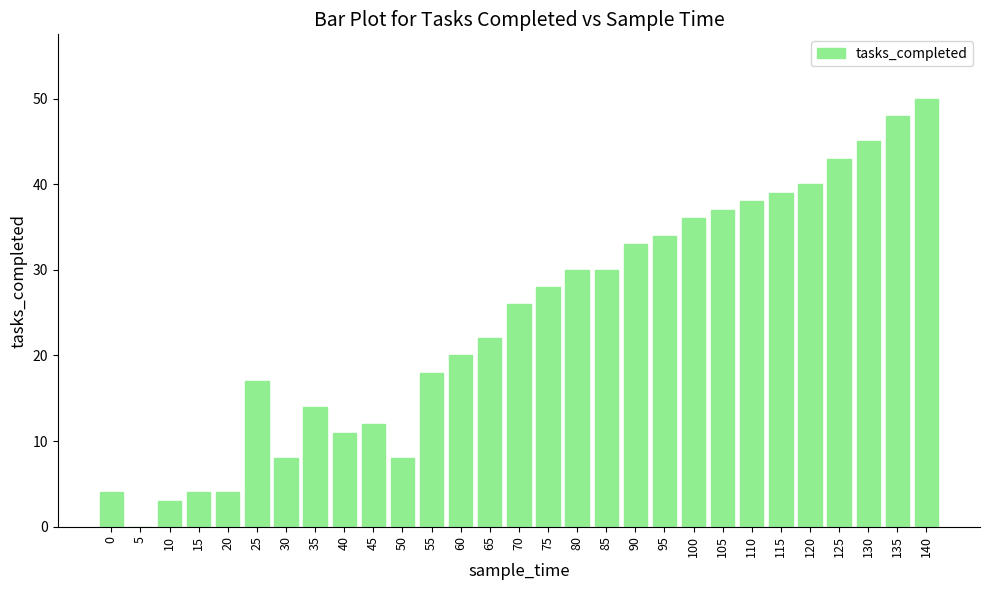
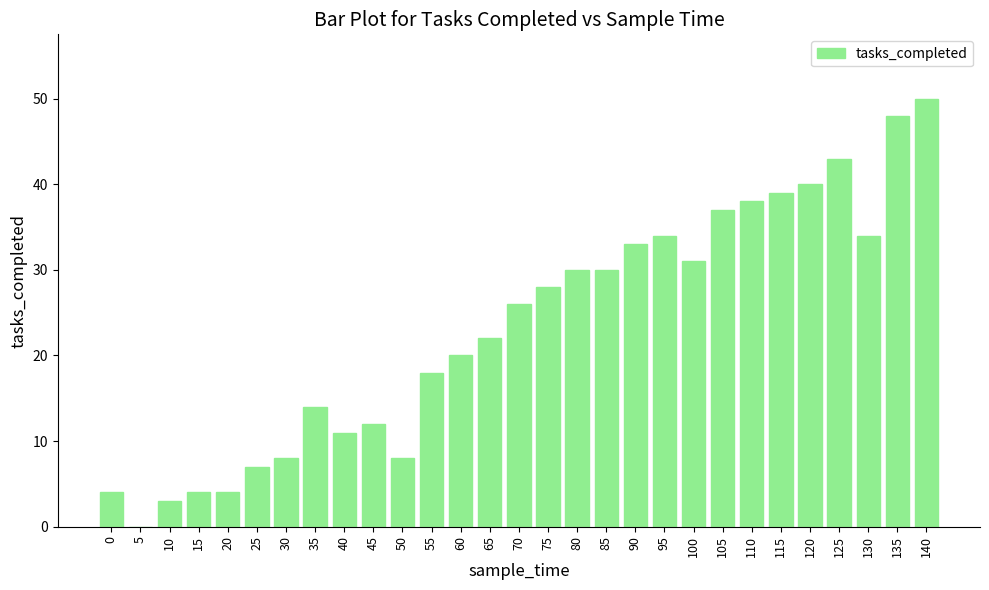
  {
    "0": 4,
    "5": 0,
    "10": 3,
    "15": 4,
    "20": 4,
-   "25": 17,
+   "25": 7,
    "30": 8,
    "35": 14,
    "40": 11,
    "45": 12,
    "50": 8,
    "55": 18,
    "60": 20,
    "65": 22,
    "70": 26,
    "75": 28,
    "80": 30,
    "85": 30,
    "90": 33,
    "95": 34,
-   "100": 36,
+   "100": 31,
    "105": 37,
    "110": 38,
    "115": 39,
    "120": 40,
    "125": 43,
-   "130": 45,
+   "130": 34,
    "135": 48,
    "140": 50
  }
